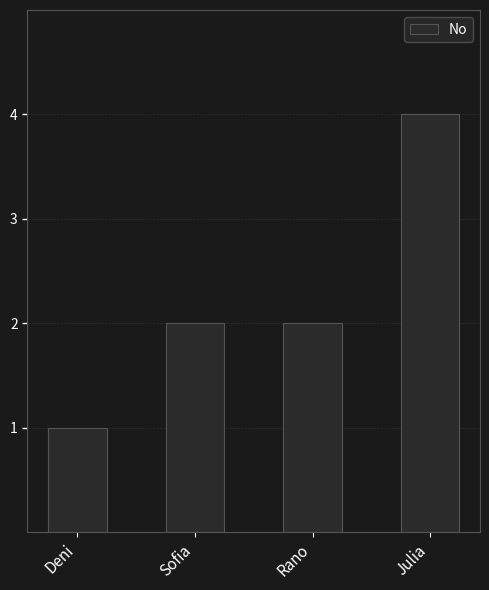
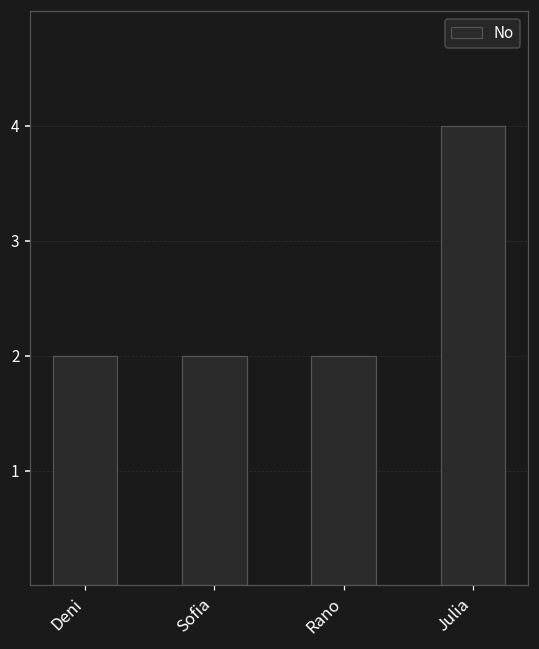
  {
-   "Deni": 1,
+   "Deni": 2,
    "Sofia": 2,
    "Rano": 2,
    "Julia": 4
  }
